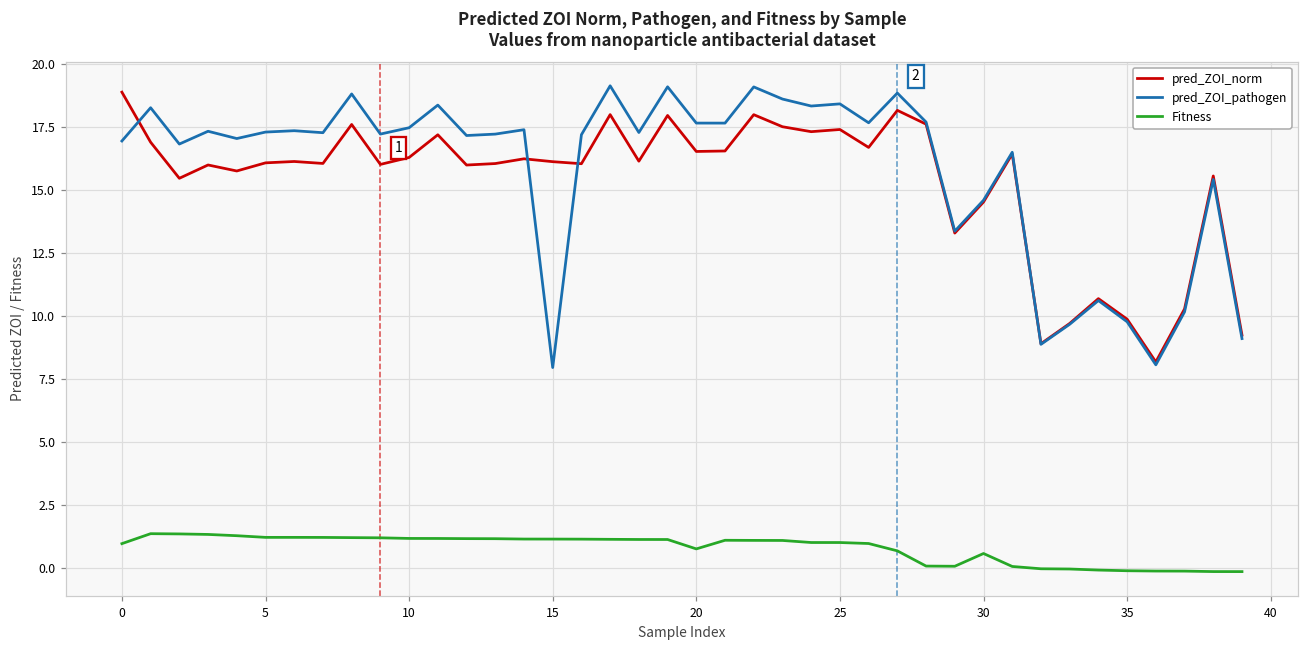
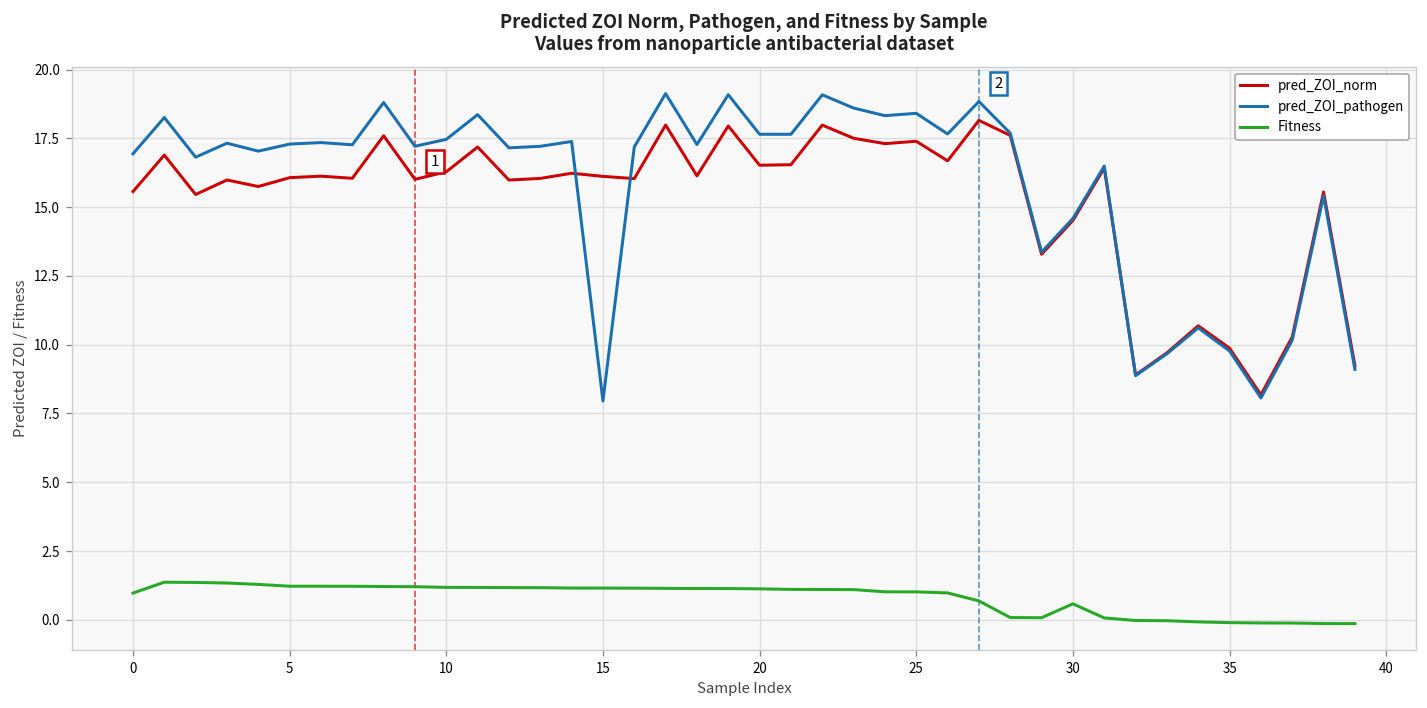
  {
    "pred_ZOI_norm": {
-     "0": 18.9,
+     "0": 15.6,
      "5": 16.1,
      "15": 16.1,
      "20": 16.5,
      "25": 17.4
    },
    "pred_ZOI_pathogen": {
      "0": 16.9,
      "5": 17.3,
      "10": 17.5,
      "15": 8.0,
      "20": 17.6,
      "25": 18.4
    },
    "Fitness": {
      "0": 1.0,
      "5": 1.2,
      "10": 1.2,
      "15": 1.2,
-     "20": 0.8,
+     "20": 1.1,
      "25": 1.0,
      "30": 0.6,
      "35": -0.1
    }
  }
